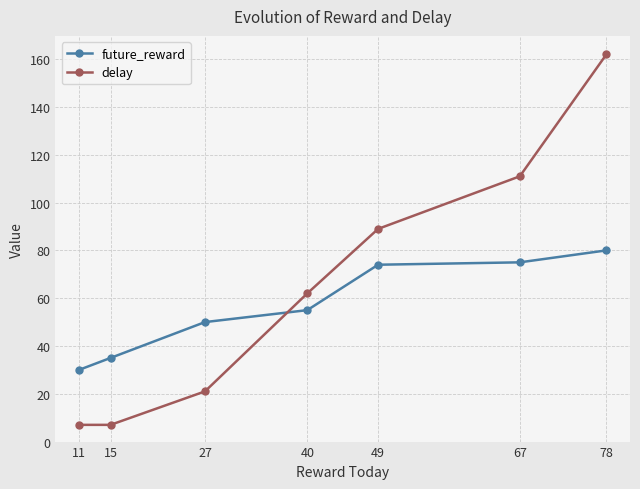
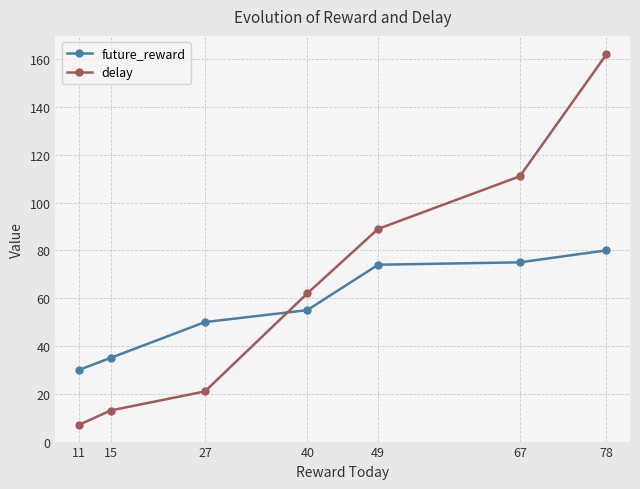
  {
    "future_reward": {
      "11": 30,
      "15": 35,
      "27": 50,
      "40": 55,
      "49": 74,
      "67": 75,
      "78": 80
    },
    "delay": {
      "11": 7,
-     "15": 7,
+     "15": 13,
      "27": 21,
      "40": 62,
      "49": 89,
      "67": 111,
      "78": 162
    }
  }
